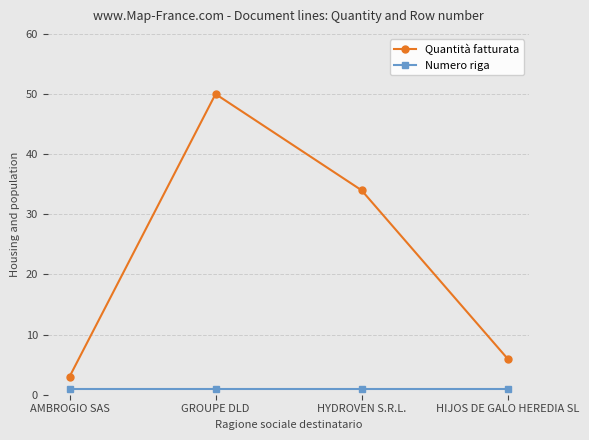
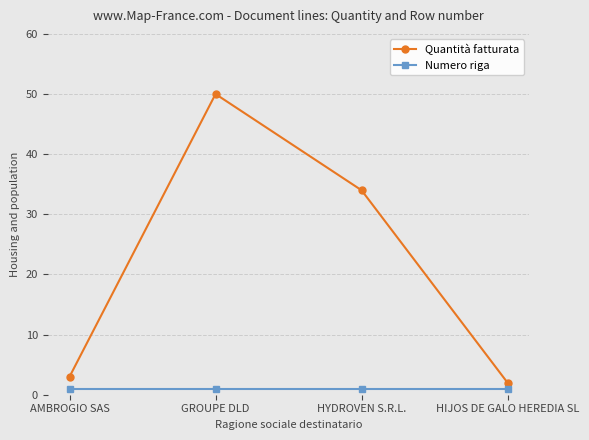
  {
    "Quantità fatturata": {
      "AMBROGIO SAS": 3,
      "GROUPE DLD": 50,
      "HYDROVEN S.R.L.": 34,
-     "HIJOS DE GALO HEREDIA SL": 6
+     "HIJOS DE GALO HEREDIA SL": 2
    },
    "Numero riga": {
      "AMBROGIO SAS": 1,
      "GROUPE DLD": 1,
      "HYDROVEN S.R.L.": 1,
      "HIJOS DE GALO HEREDIA SL": 1
    }
  }
